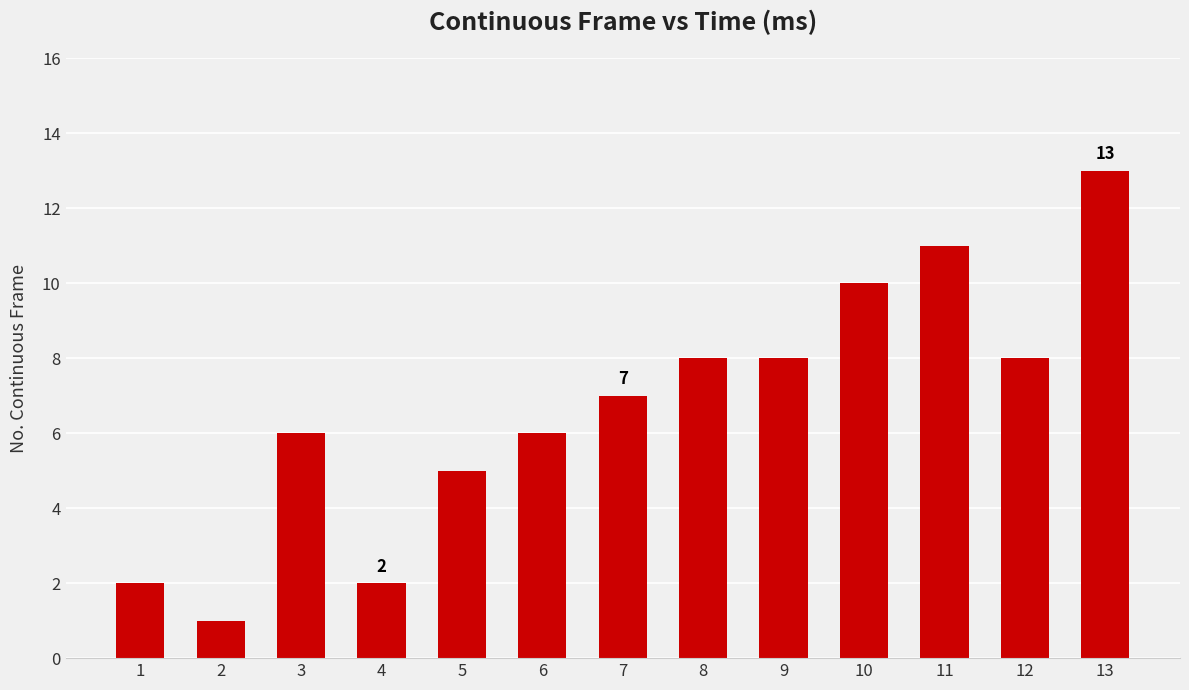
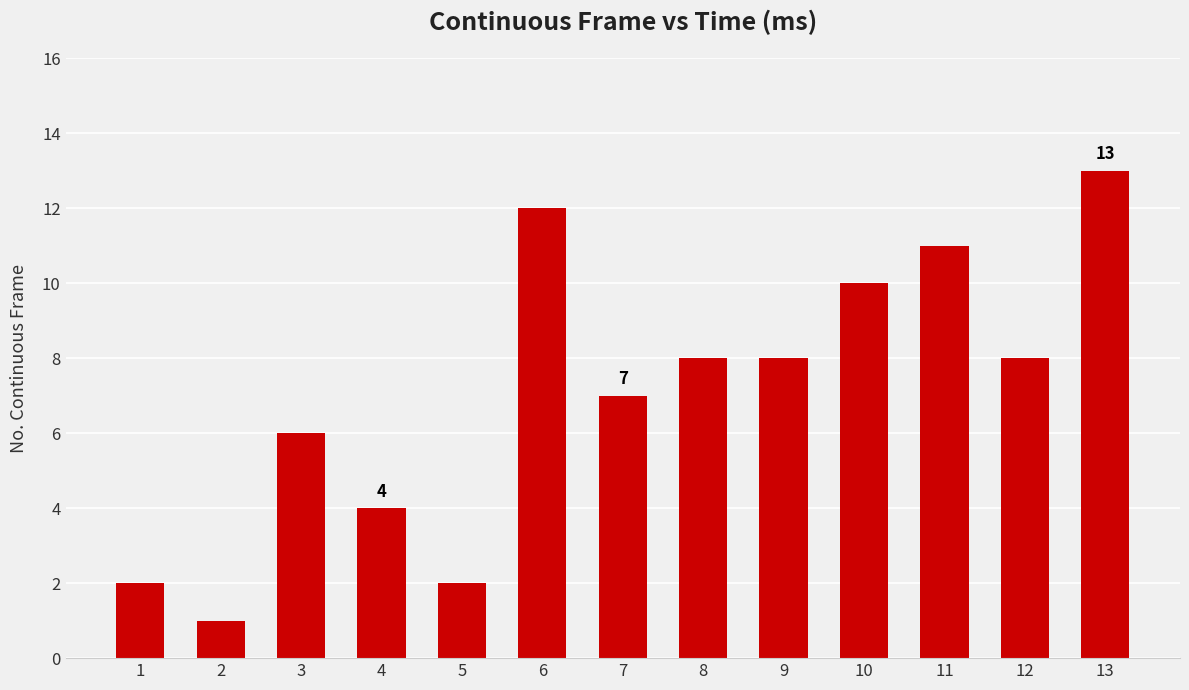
  {
-   "4": 2,
-   "5": 5,
-   "6": 6,
+   "4": 4,
+   "5": 2,
+   "6": 12,
    "7": 7,
    "13": 13
  }
